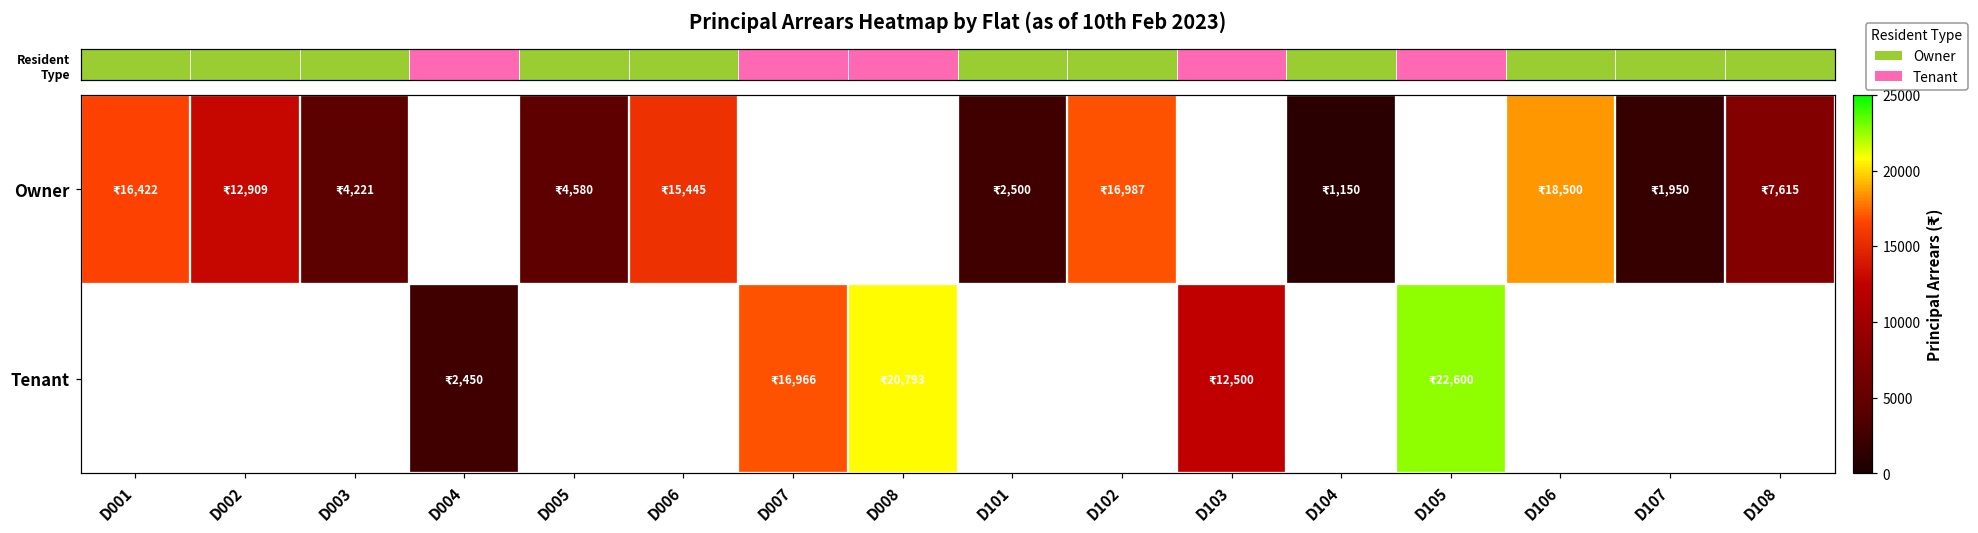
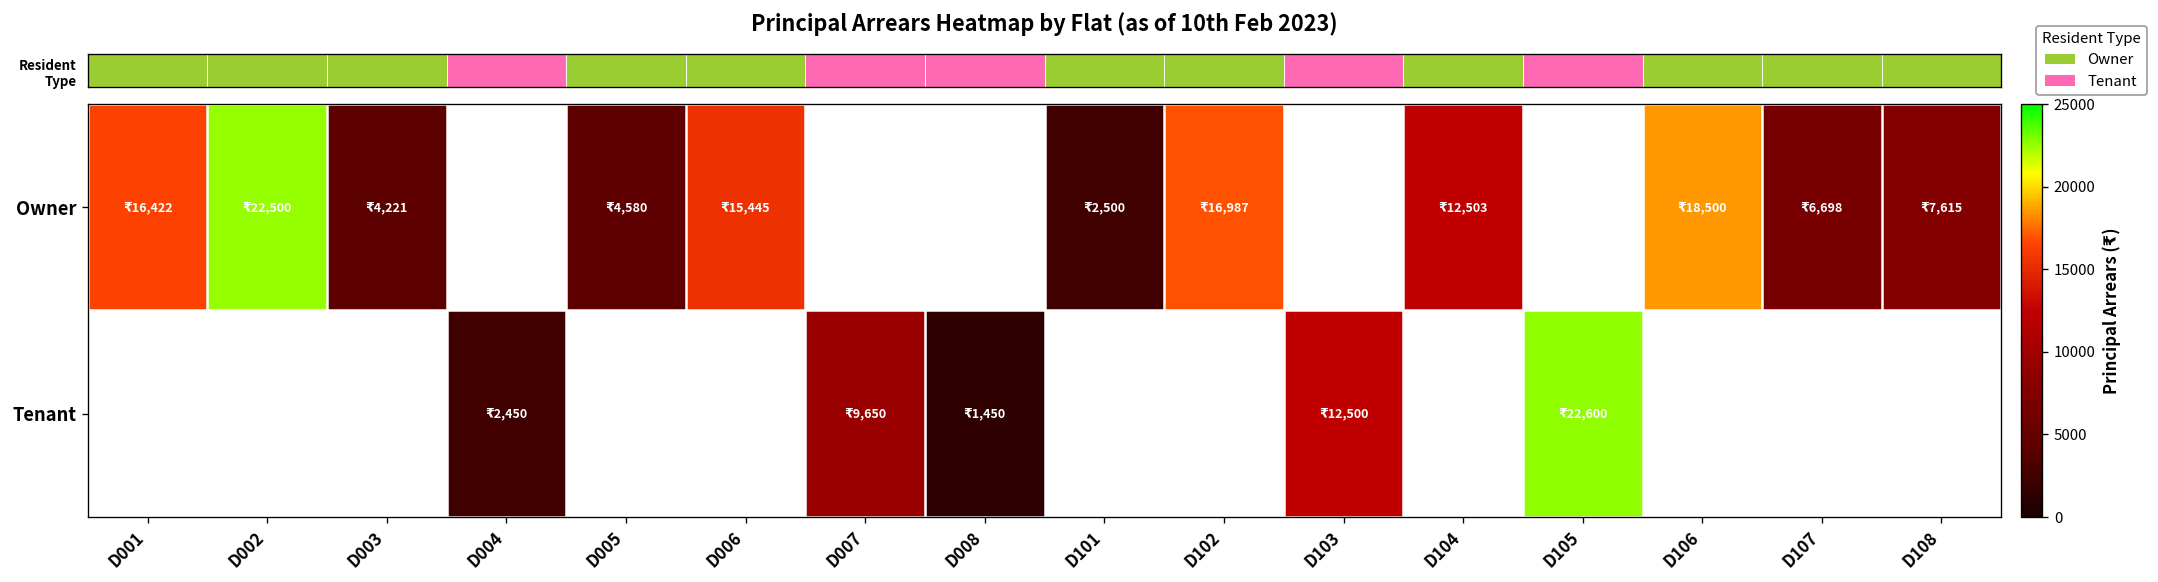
  {
    "Owner": {
      "D001": "16,422",
-     "D002": "12,909",
+     "D002": "22,500",
      "D003": "4,221",
      "D005": "4,580",
      "D006": "15,445",
      "D101": "2,500",
      "D102": "16,987",
-     "D104": "1,150",
+     "D104": "12,503",
      "D106": "18,500",
-     "D107": "1,950",
+     "D107": "6,698",
      "D108": "7,615"
    },
    "Tenant": {
      "D004": "2,450",
-     "D007": "16,966",
-     "D008": "20,793",
+     "D007": "9,650",
+     "D008": "1,450",
      "D103": "12,500",
      "D105": "22,600"
    }
  }
